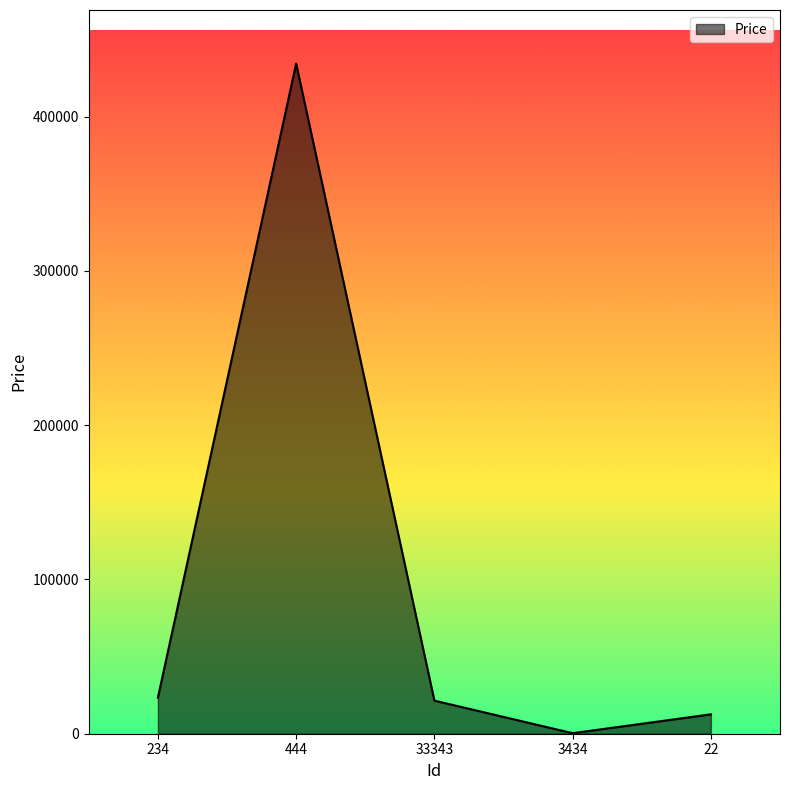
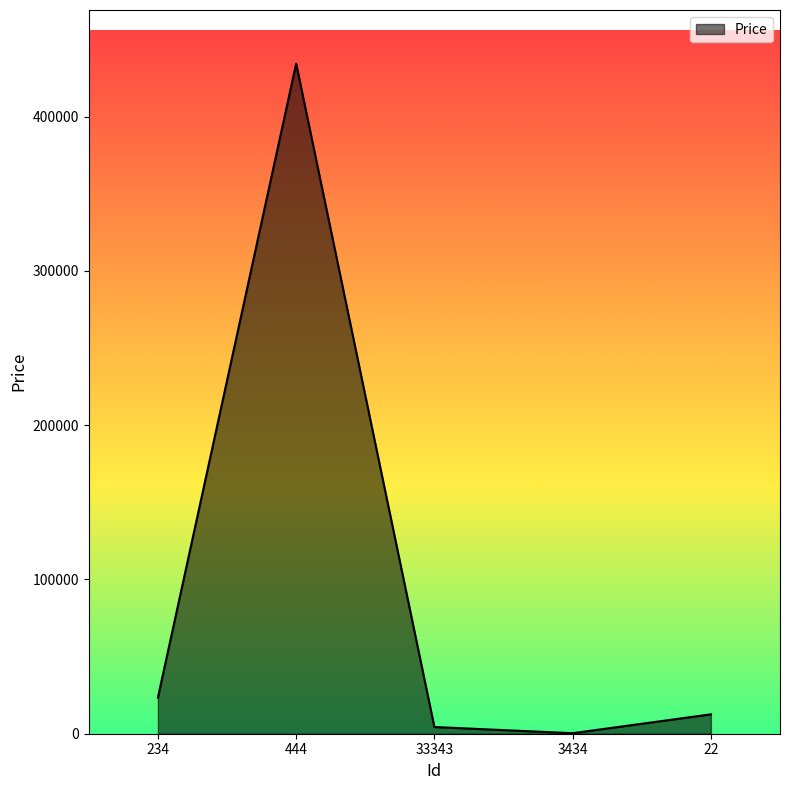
  {
    "234": 23000,
    "444": 434000,
-   "33343": 21000,
+   "33343": 4000,
    "3434": 0,
    "22": 13000
  }
